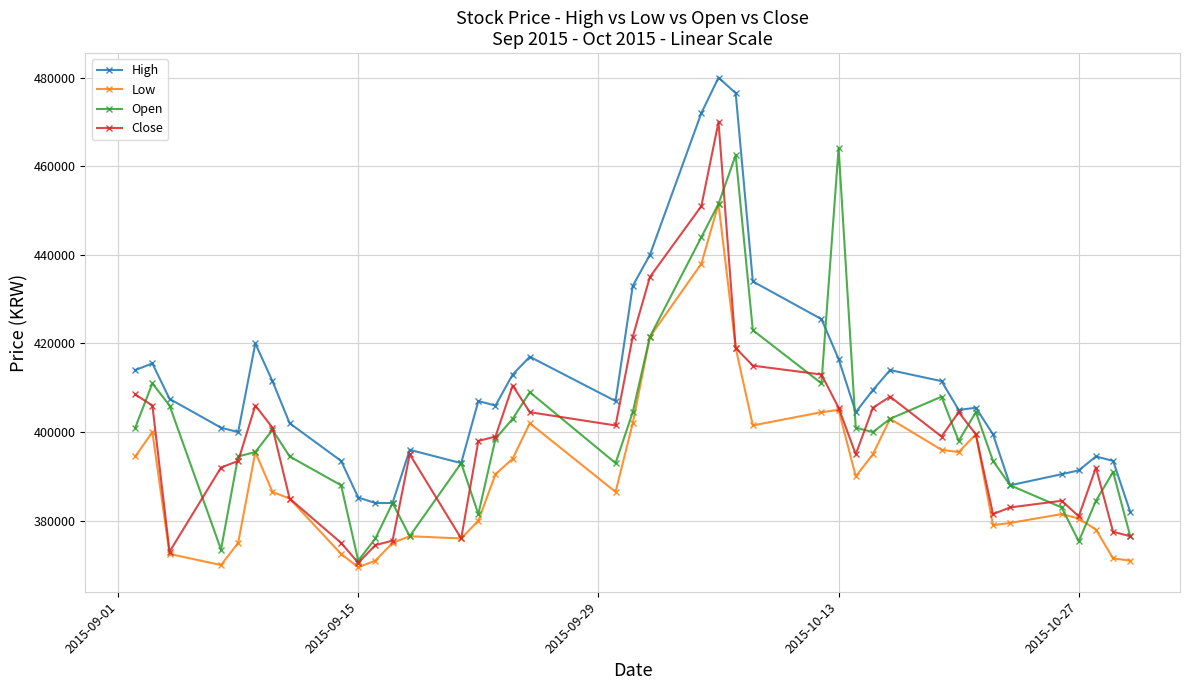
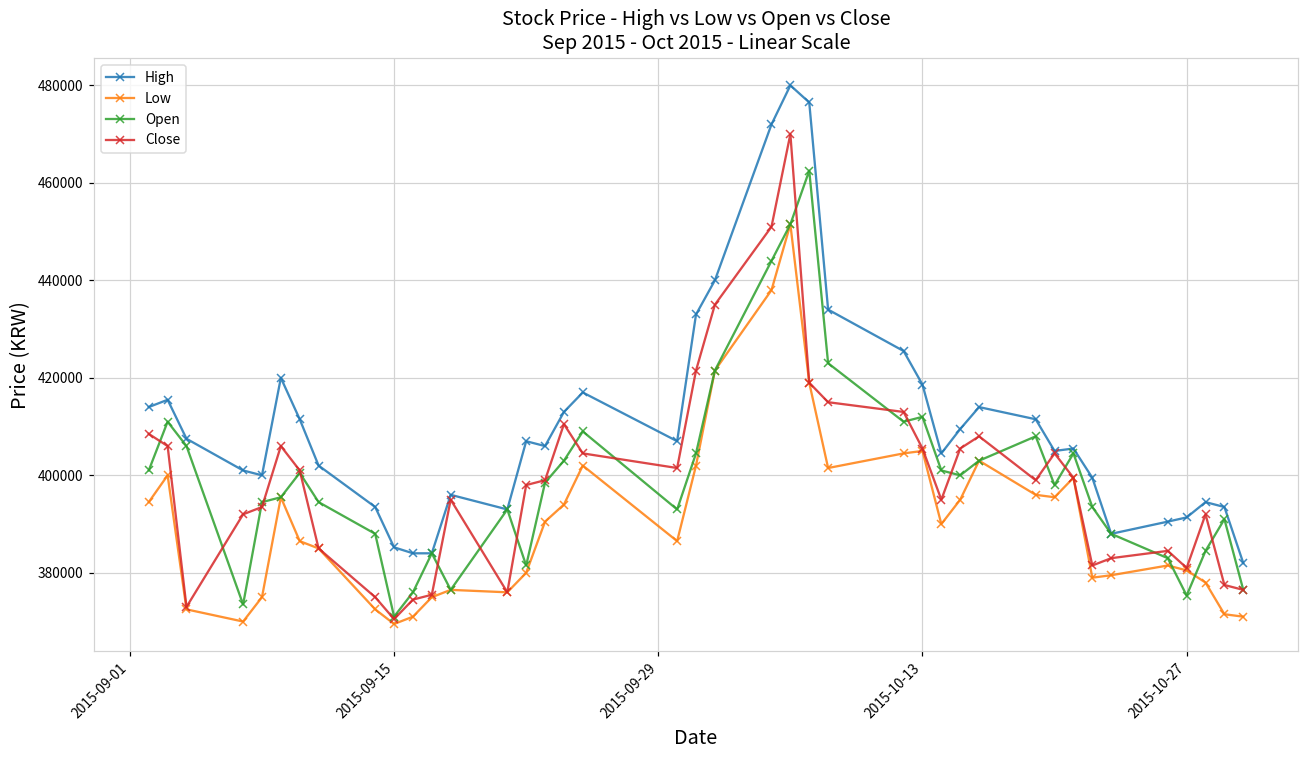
  {
    "High": {
      "2015-09-15": 385000,
-     "2015-10-13": 417000,
+     "2015-10-13": 419000,
      "2015-10-27": 391000
    },
    "Low": {
      "2015-09-15": 370000
    },
    "Open": {
-     "2015-10-13": 464000,
+     "2015-10-13": 412000,
      "2015-10-27": 375000
    }
  }
